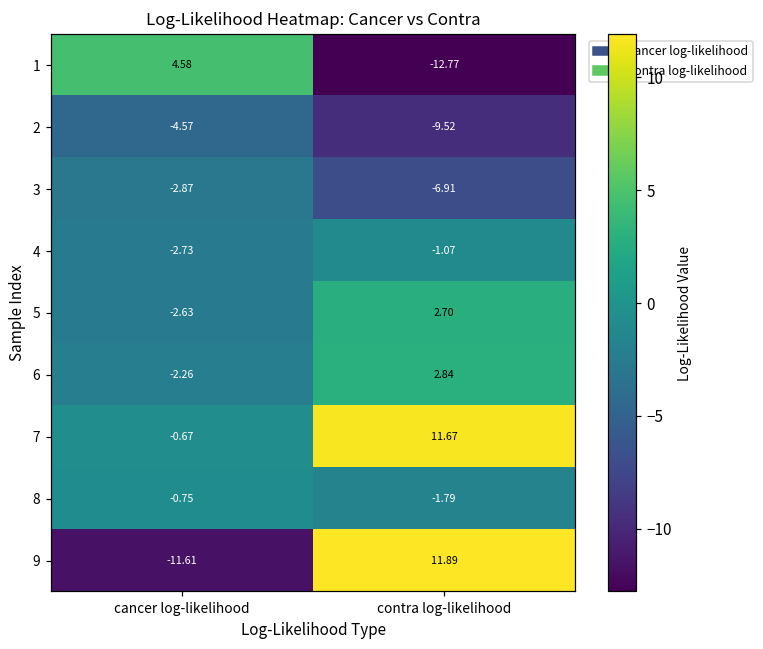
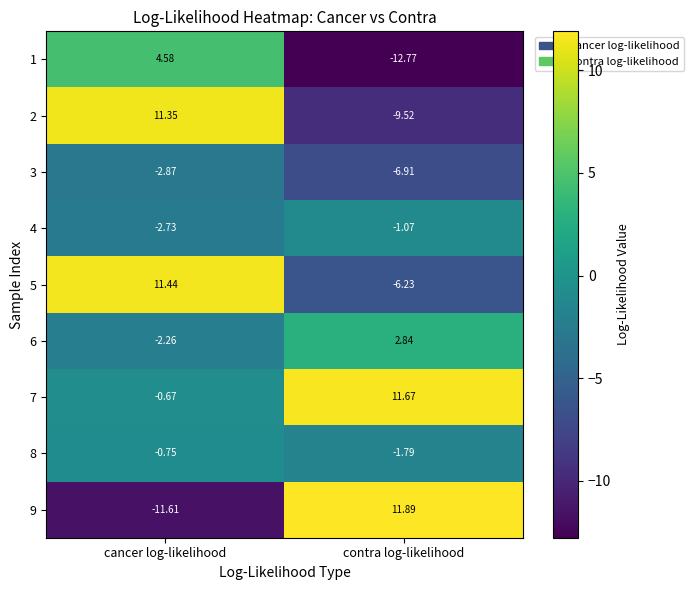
  {
    "1": {
      "cancer log-likelihood": 4.58,
      "contra log-likelihood": -12.77
    },
    "2": {
-     "cancer log-likelihood": -4.57,
+     "cancer log-likelihood": 11.35,
      "contra log-likelihood": -9.52
    },
    "3": {
      "cancer log-likelihood": -2.87,
      "contra log-likelihood": -6.91
    },
    "4": {
      "cancer log-likelihood": -2.73,
      "contra log-likelihood": -1.07
    },
    "5": {
-     "cancer log-likelihood": -2.63,
-     "contra log-likelihood": 2.70
+     "cancer log-likelihood": 11.44,
+     "contra log-likelihood": -6.23
    },
    "6": {
      "cancer log-likelihood": -2.26,
      "contra log-likelihood": 2.84
    },
    "7": {
      "cancer log-likelihood": -0.67,
      "contra log-likelihood": 11.67
    },
    "8": {
      "cancer log-likelihood": -0.75,
      "contra log-likelihood": -1.79
    },
    "9": {
      "cancer log-likelihood": -11.61,
      "contra log-likelihood": 11.89
    }
  }
